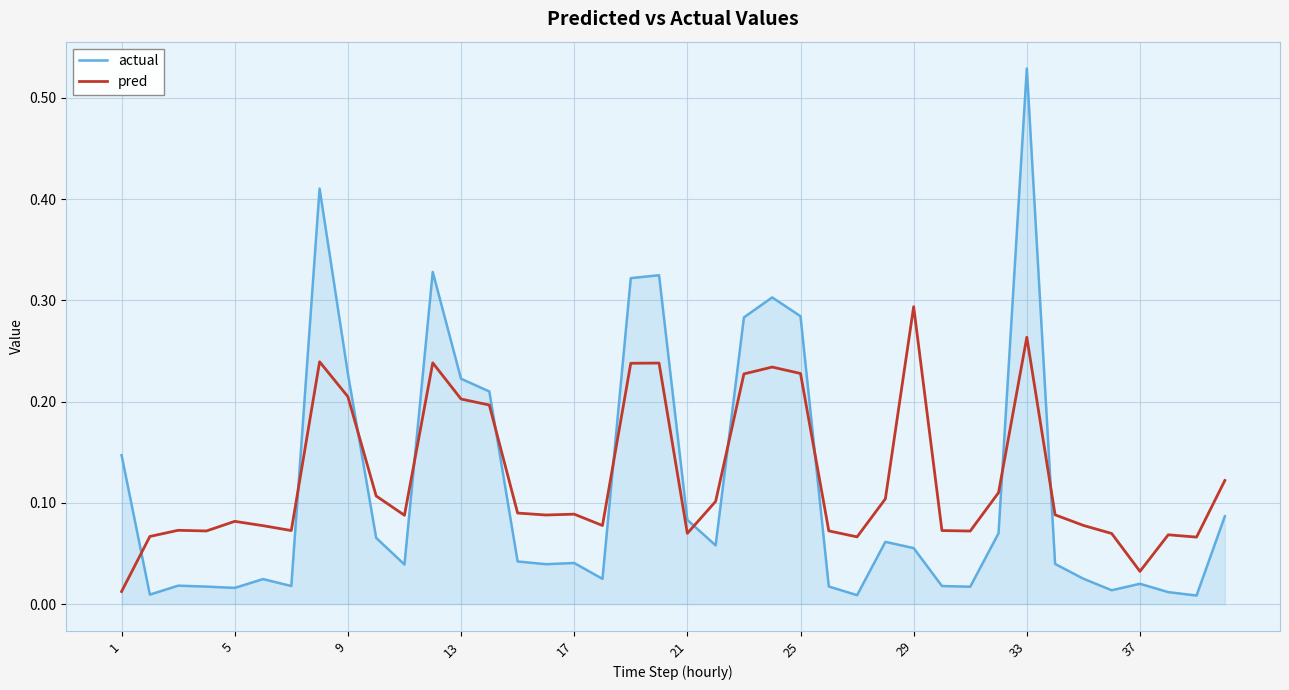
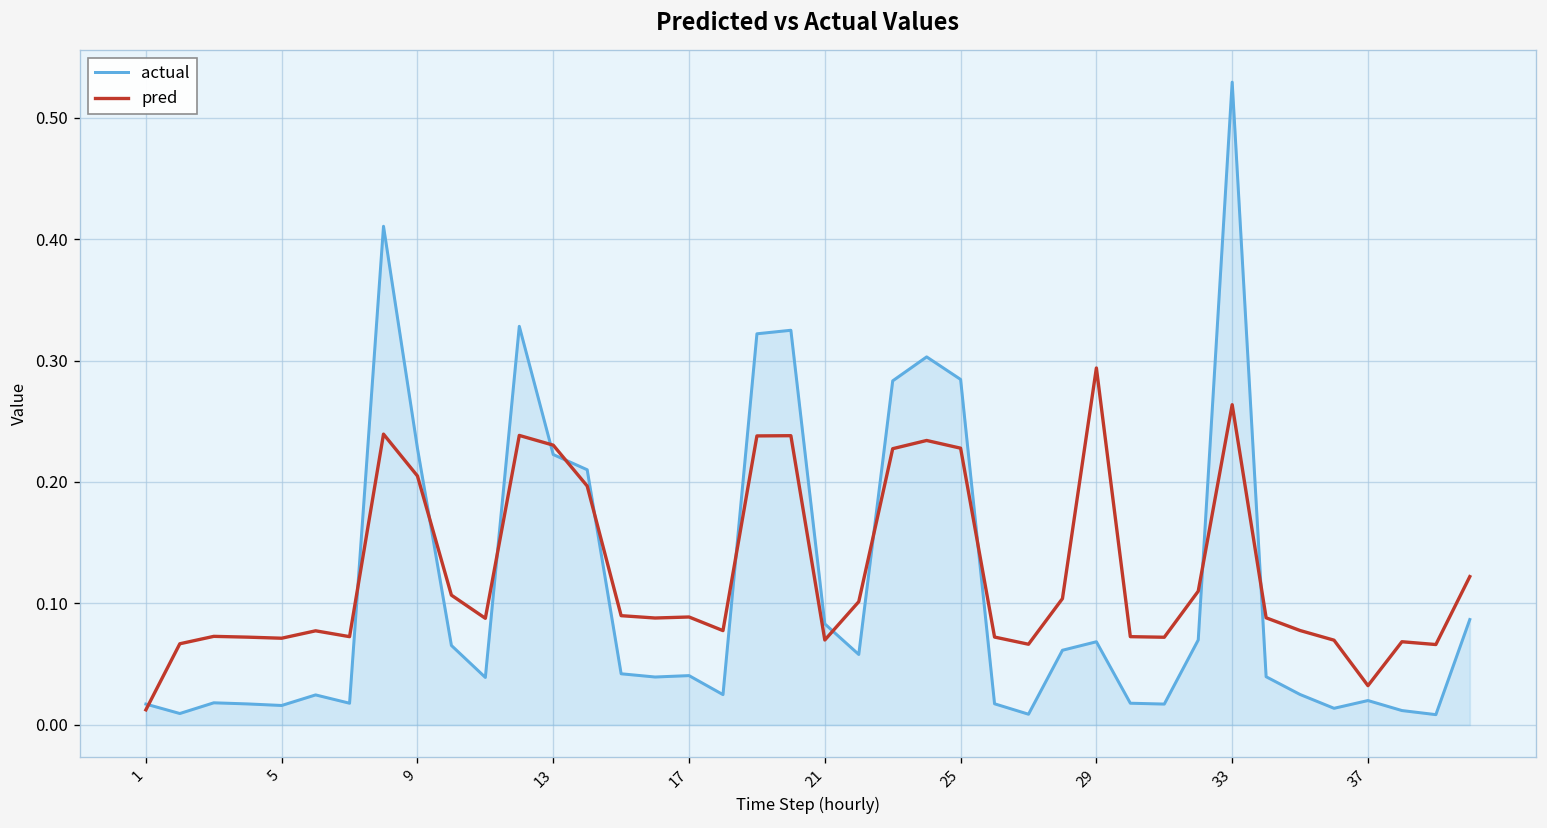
  {
    "actual": {
-     "1": 0.147,
+     "1": 0.017,
      "5": 0.016,
      "9": 0.228,
      "13": 0.223,
      "17": 0.041,
      "21": 0.083,
      "25": 0.284,
-     "29": 0.055,
+     "29": 0.068,
      "33": 0.529,
      "37": 0.020
    },
    "pred": {
      "1": 0.012,
-     "5": 0.082,
+     "5": 0.071,
      "9": 0.205,
-     "13": 0.203,
+     "13": 0.230,
      "17": 0.089,
      "21": 0.070,
      "25": 0.228,
      "29": 0.294,
      "33": 0.264,
      "37": 0.032
    }
  }
